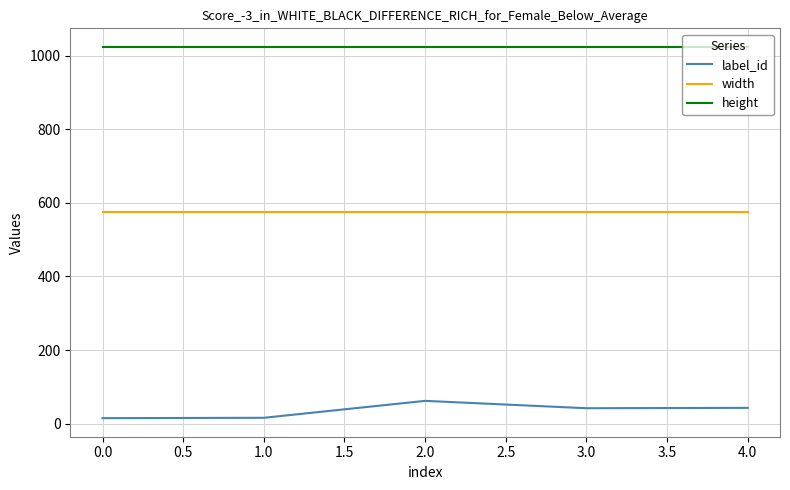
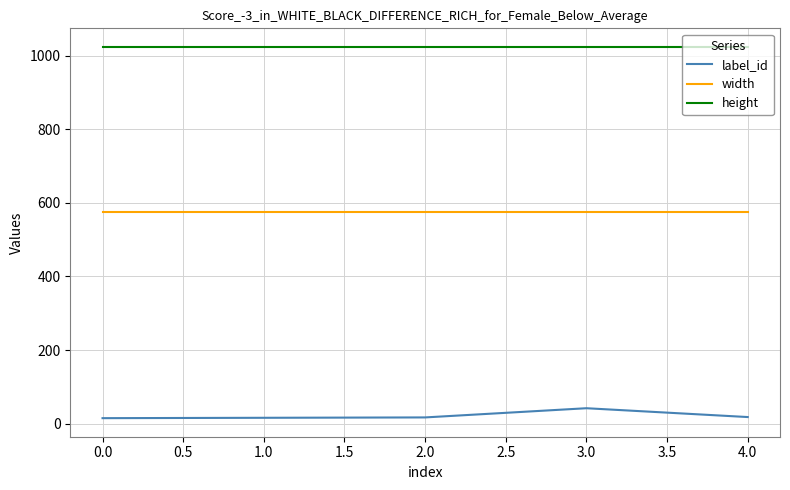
  {
    "label_id": {
      "0.0": 20,
      "1.0": 20,
-     "2.0": 60,
+     "2.0": 20,
      "3.0": 40,
-     "4.0": 40
+     "4.0": 20
    },
    "width": {
      "0.0": 580,
      "1.0": 580,
      "2.0": 580,
      "3.0": 580,
      "4.0": 580
    },
    "height": {
      "0.0": 1020,
      "1.0": 1020,
      "2.0": 1020,
      "3.0": 1020
    }
  }
